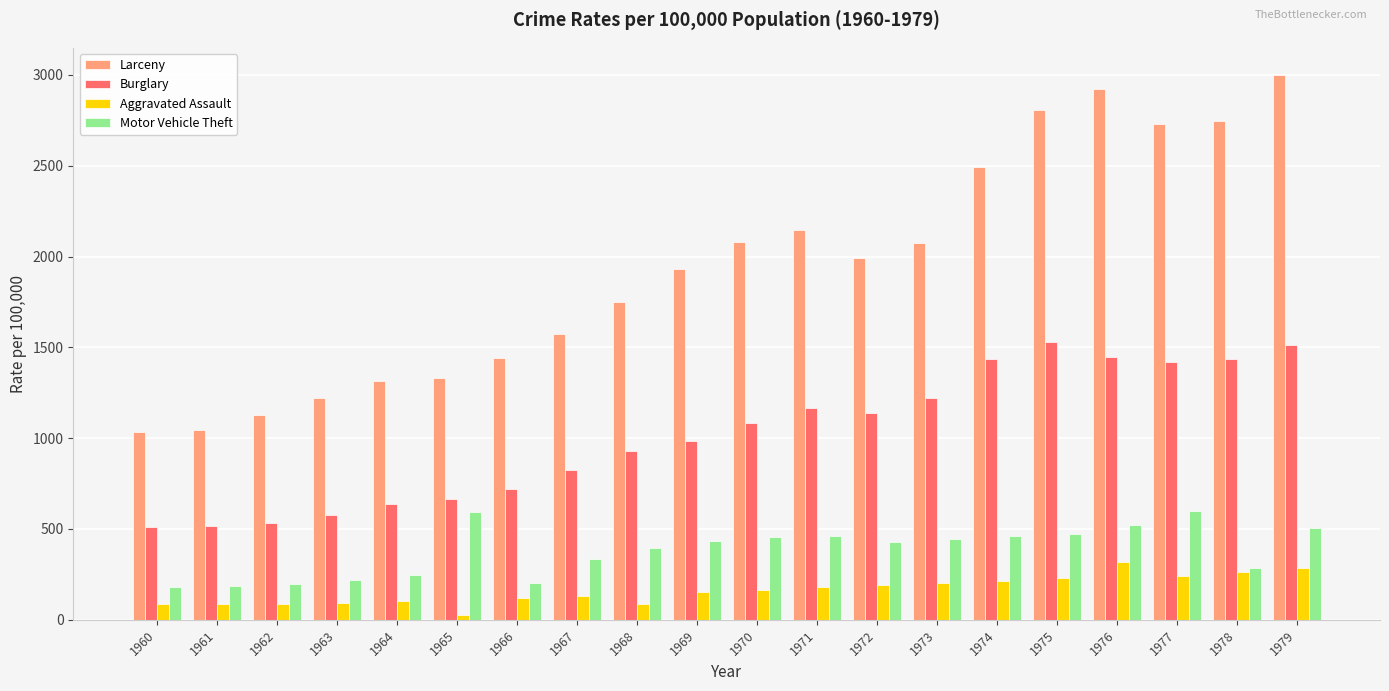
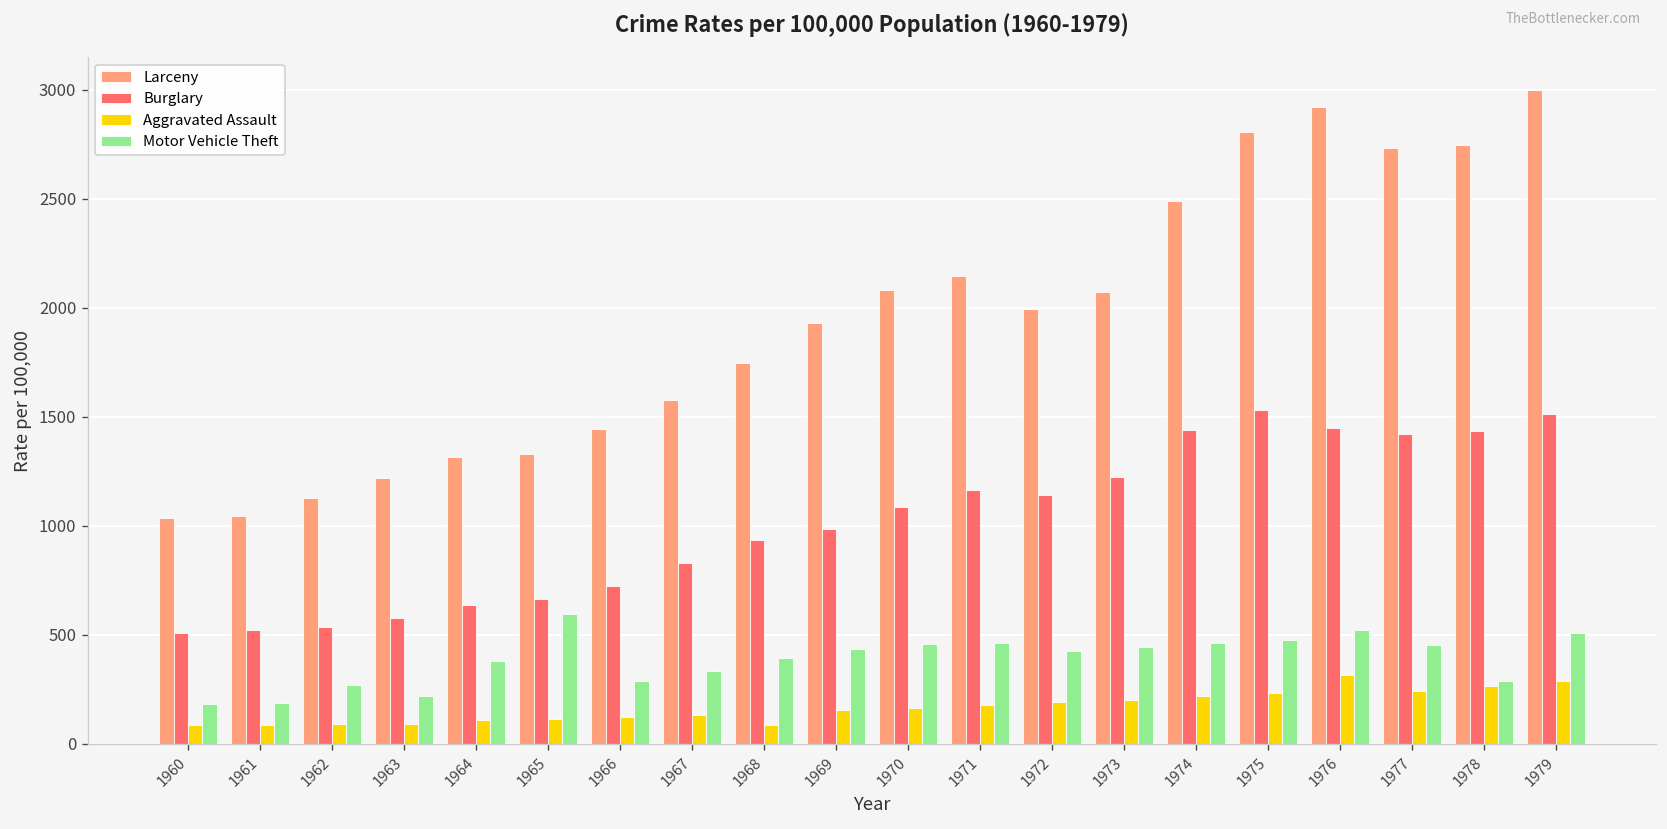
  {
    "Aggravated Assault": {
      "1960": 90,
      "1961": 90,
      "1962": 90,
      "1963": 90,
      "1964": 110,
-     "1965": 30,
+     "1965": 110,
      "1966": 120,
      "1967": 130,
      "1968": 90,
      "1969": 160,
      "1970": 170,
      "1971": 180,
      "1972": 190,
      "1973": 200,
      "1974": 220,
      "1975": 230,
      "1976": 320,
      "1977": 240,
      "1978": 260,
      "1979": 290
    },
    "Motor Vehicle Theft": {
      "1960": 180,
      "1961": 180,
-     "1962": 200,
+     "1962": 270,
      "1963": 220,
-     "1964": 250,
+     "1964": 380,
      "1965": 590,
-     "1966": 200,
+     "1966": 290,
      "1967": 330,
      "1968": 390,
      "1969": 440,
      "1970": 460,
      "1971": 460,
      "1972": 430,
      "1973": 440,
      "1974": 460,
      "1975": 470,
      "1976": 520,
-     "1977": 600,
+     "1977": 450,
      "1978": 290,
      "1979": 510
    }
  }
